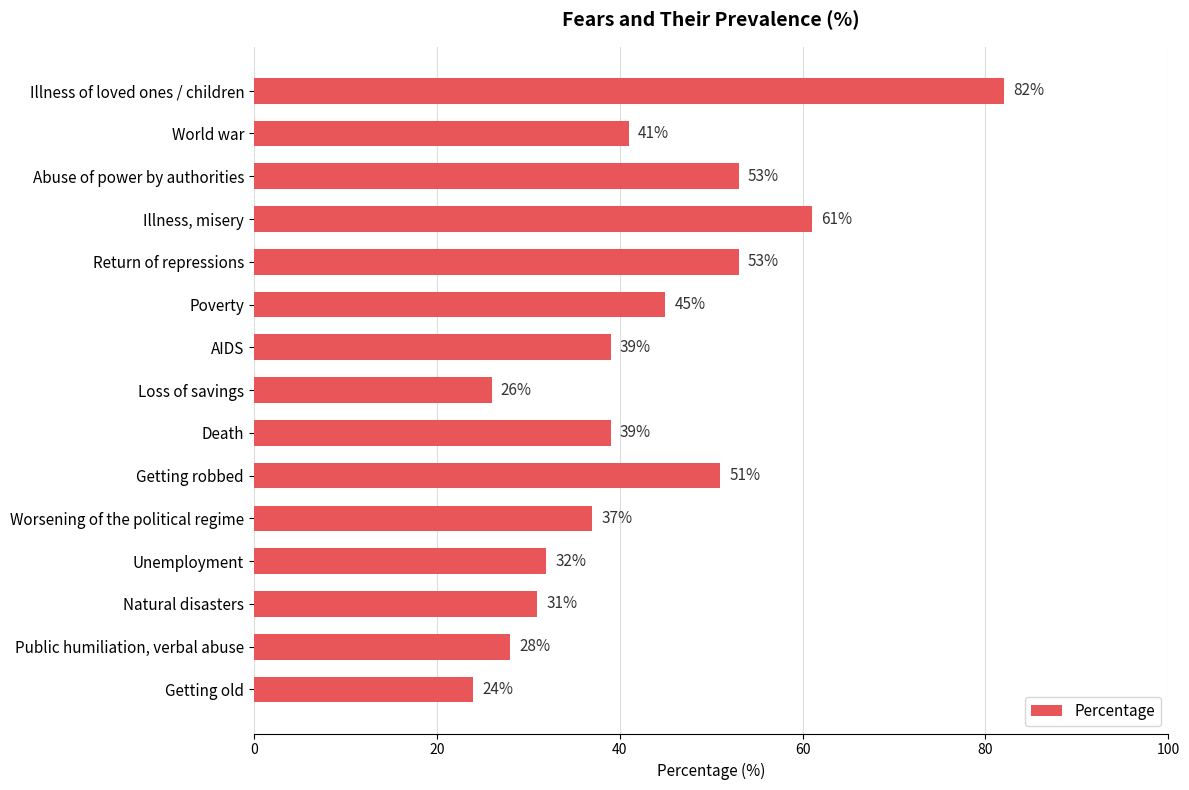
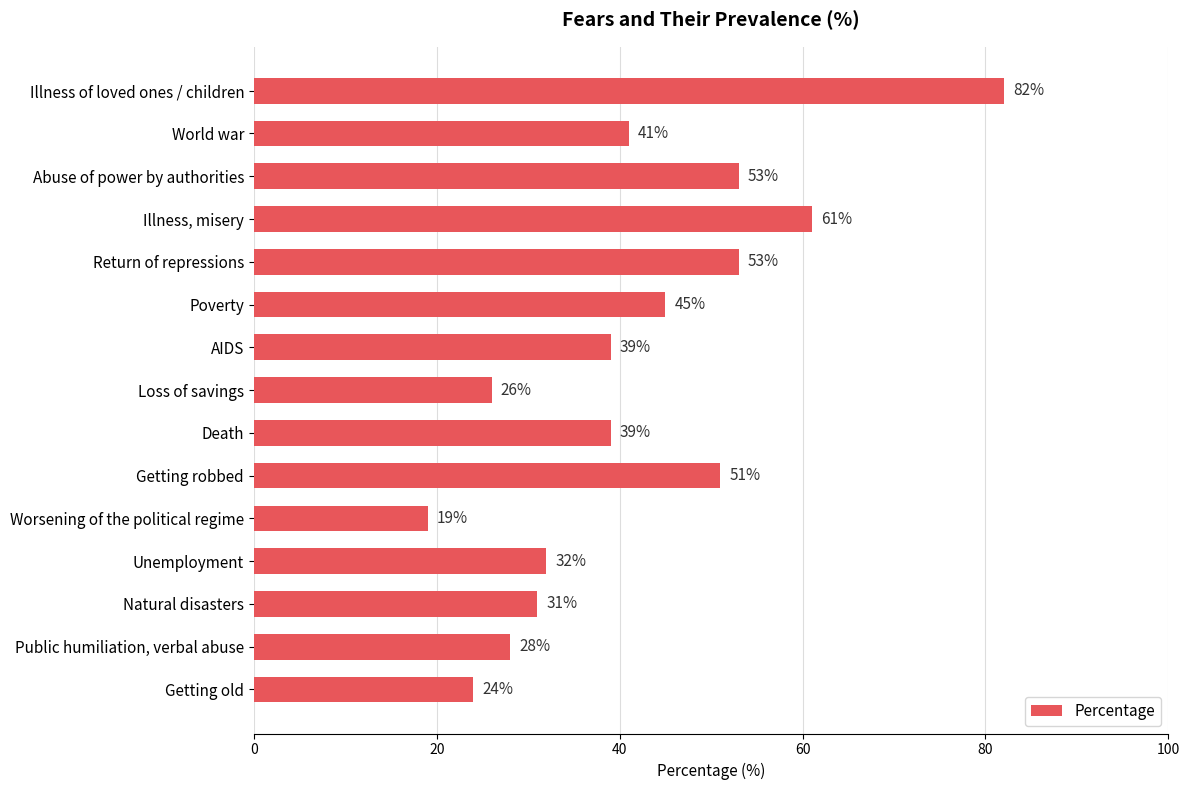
  {
    "Illness of loved ones / children": "82%",
    "World war": "41%",
    "Abuse of power by authorities": "53%",
    "Illness, misery": "61%",
    "Return of repressions": "53%",
    "Poverty": "45%",
    "AIDS": "39%",
    "Loss of savings": "26%",
    "Death": "39%",
    "Getting robbed": "51%",
-   "Worsening of the political regime": "37%",
+   "Worsening of the political regime": "19%",
    "Unemployment": "32%",
    "Natural disasters": "31%",
    "Public humiliation, verbal abuse": "28%",
    "Getting old": "24%"
  }
